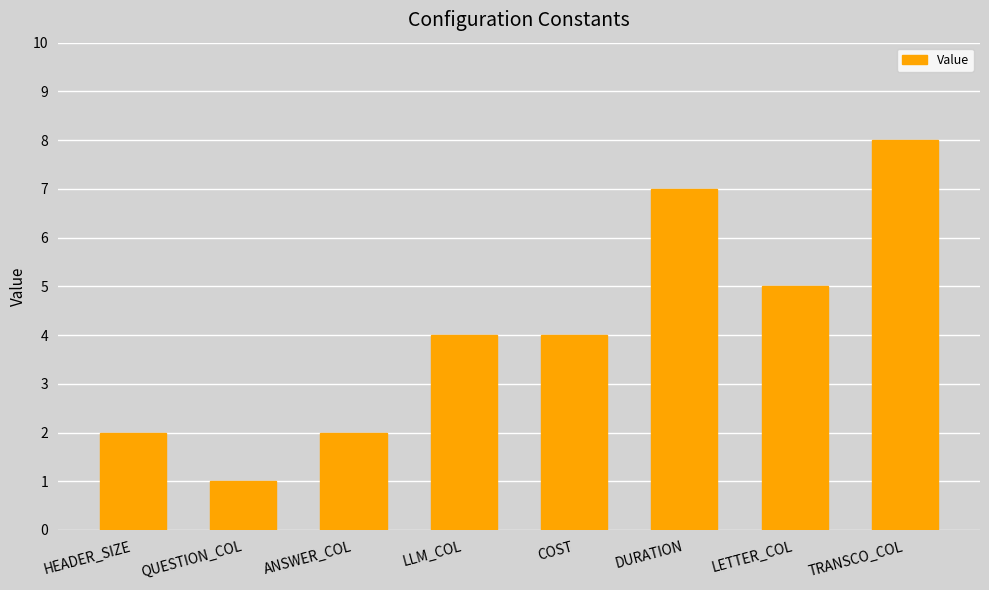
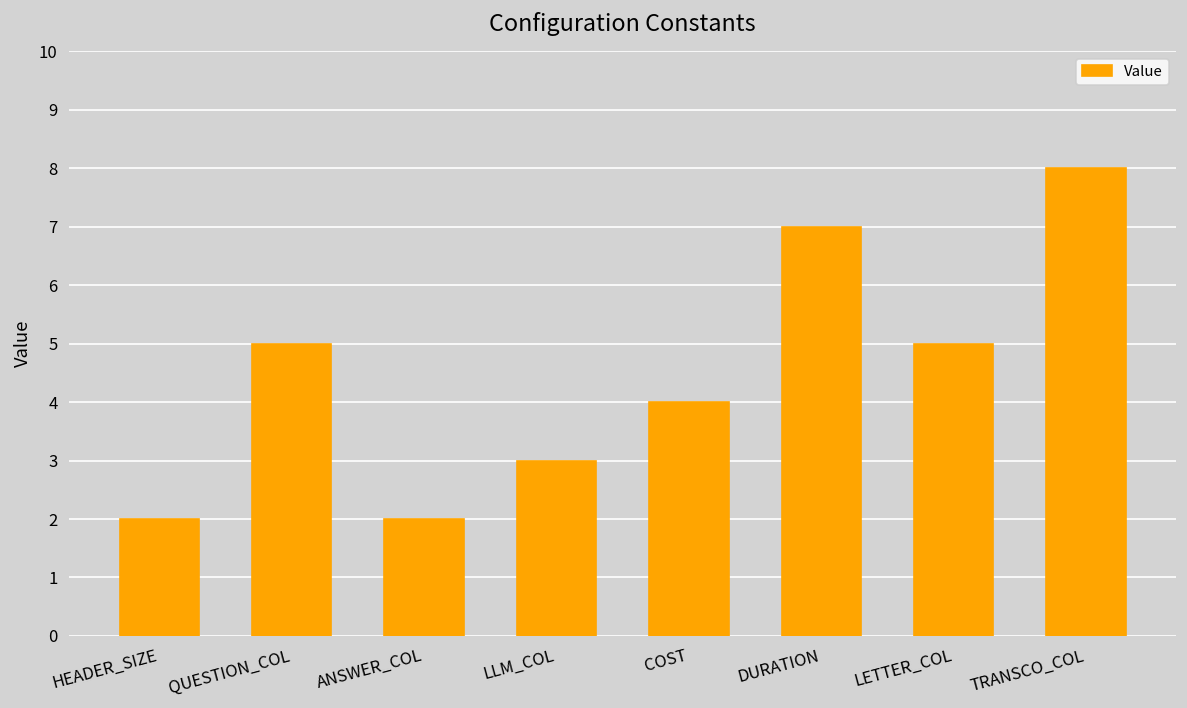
  {
    "HEADER_SIZE": 2,
-   "QUESTION_COL": 1,
+   "QUESTION_COL": 5,
    "ANSWER_COL": 2,
-   "LLM_COL": 4,
+   "LLM_COL": 3,
    "COST": 4,
    "DURATION": 7,
    "LETTER_COL": 5,
    "TRANSCO_COL": 8
  }
